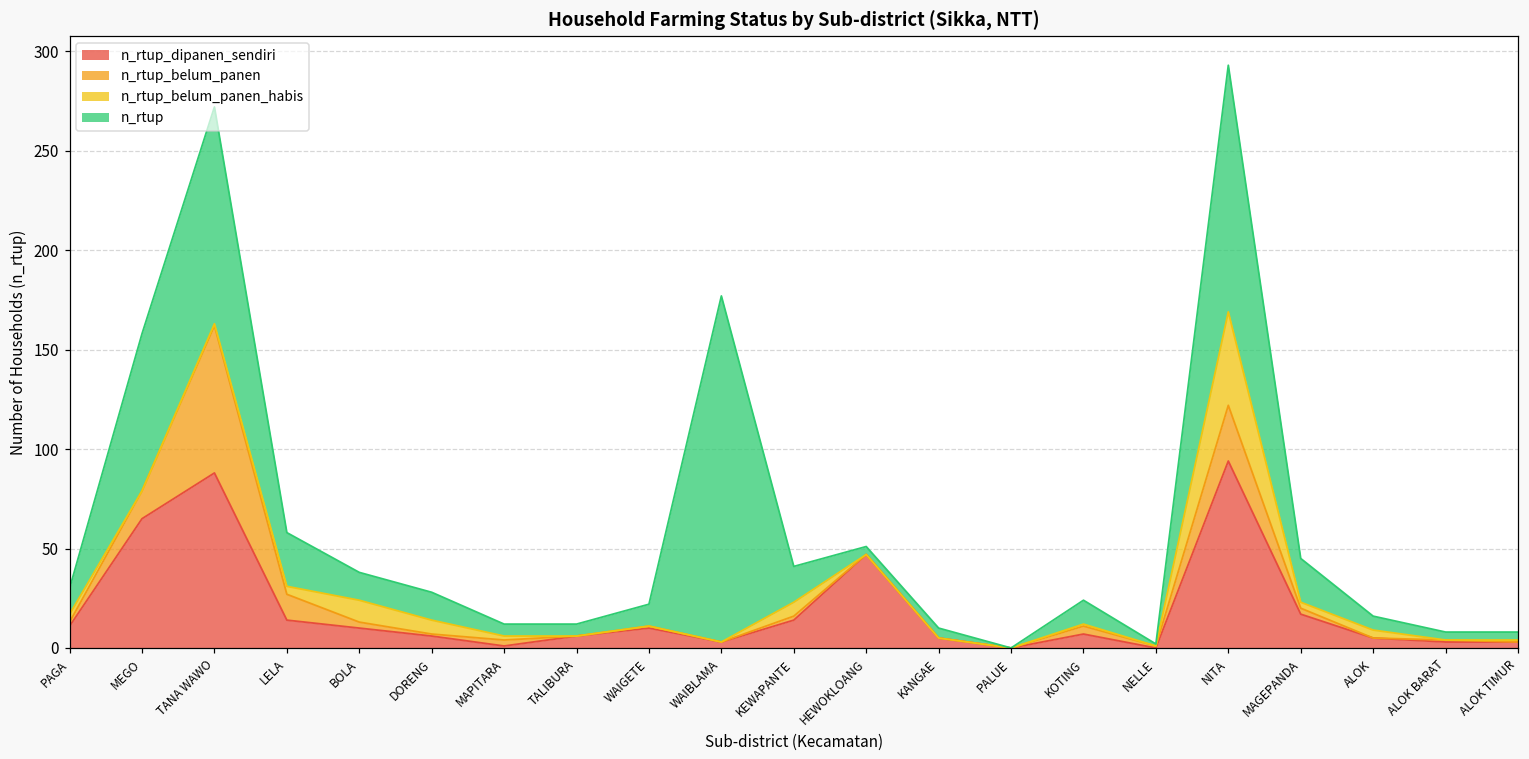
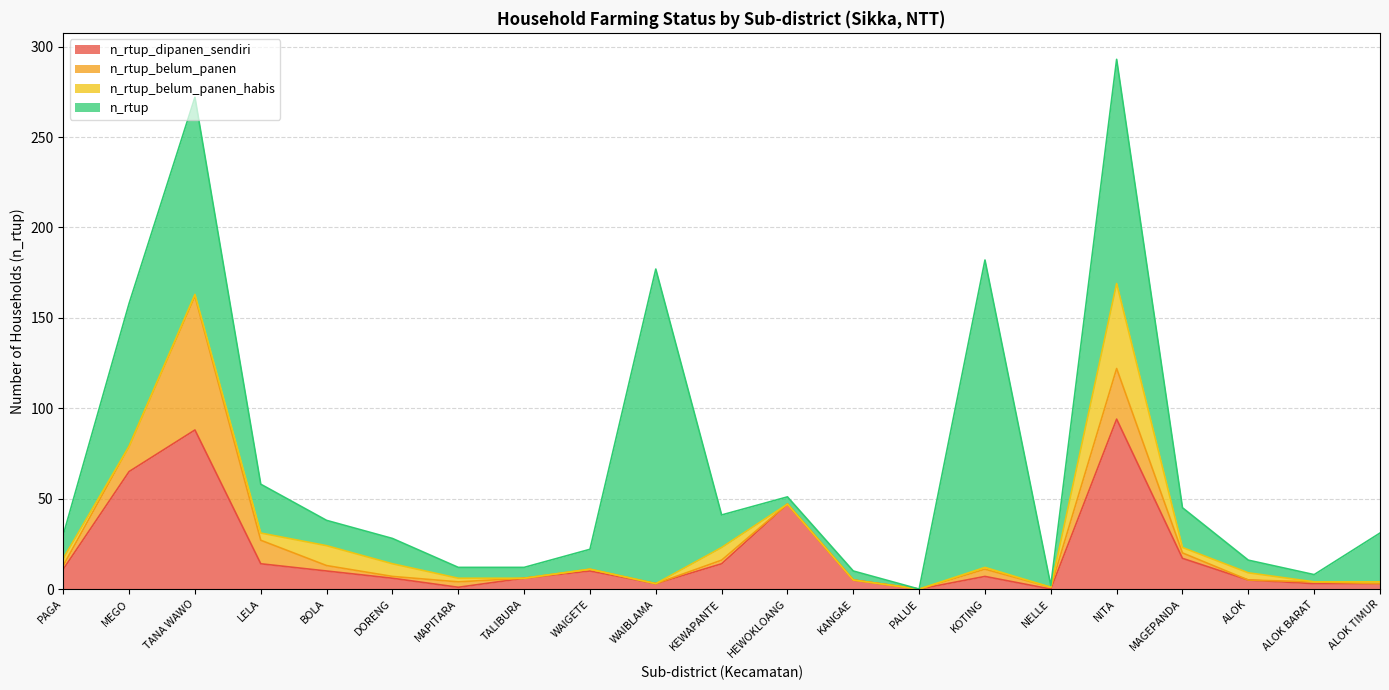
  {
    "n_rtup_dipanen_sendiri": {
      "PAGA": 11,
      "MEGO": 65,
      "TANA WAWO": 88,
      "LELA": 14,
      "BOLA": 10,
      "MAPITARA": 1,
      "KEWAPANTE": 14,
      "KOTING": 7,
      "NITA": 94,
      "MAGEPANDA": 17
    },
    "n_rtup": {
      "PAGA": 13,
      "MEGO": 79,
      "LELA": 27,
      "BOLA": 14,
      "DORENG": 14,
      "MAPITARA": 6,
      "TALIBURA": 6,
      "WAIGETE": 11,
      "WAIBLAMA": 174,
      "KEWAPANTE": 18,
      "HEWOKLOANG": 4,
      "KANGAE": 5,
-     "KOTING": 12,
+     "KOTING": 170,
      "NITA": 124,
      "MAGEPANDA": 22,
      "ALOK": 7,
      "ALOK BARAT": 4,
-     "ALOK TIMUR": 4
+     "ALOK TIMUR": 27
    }
  }
